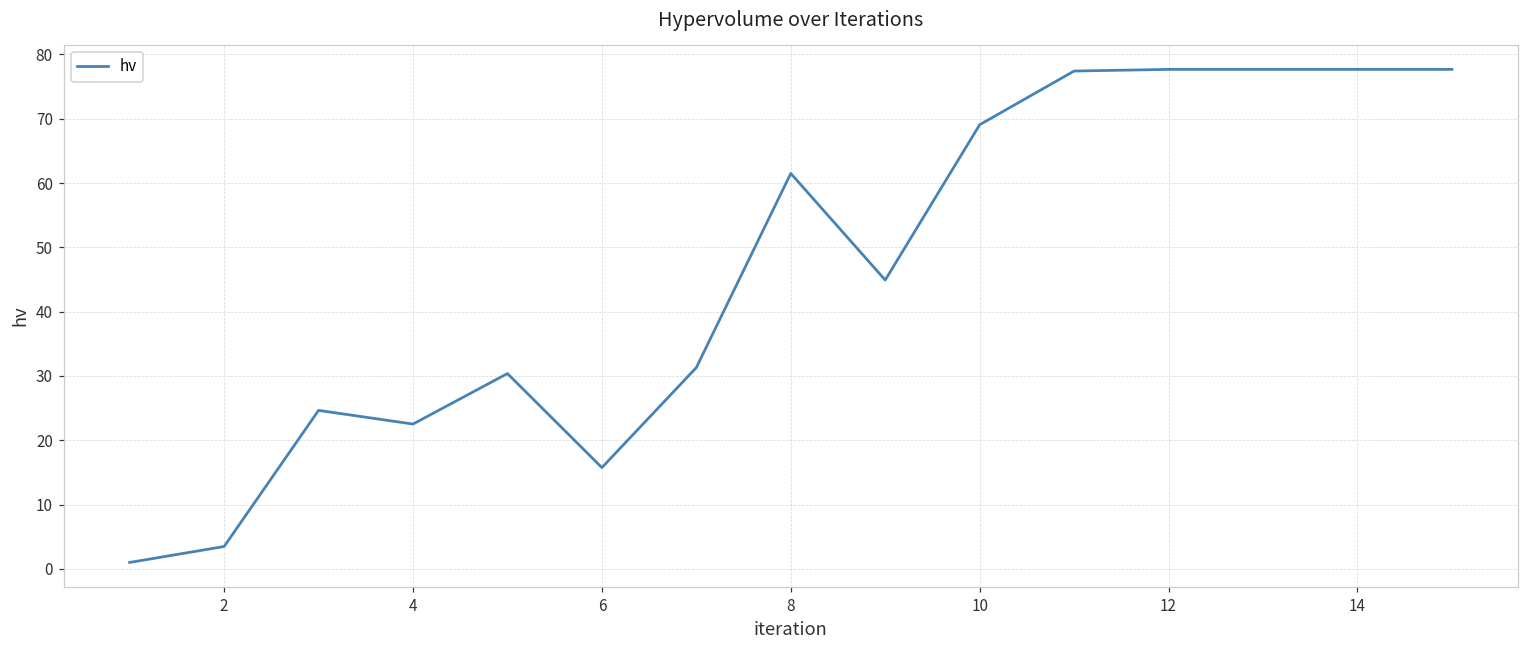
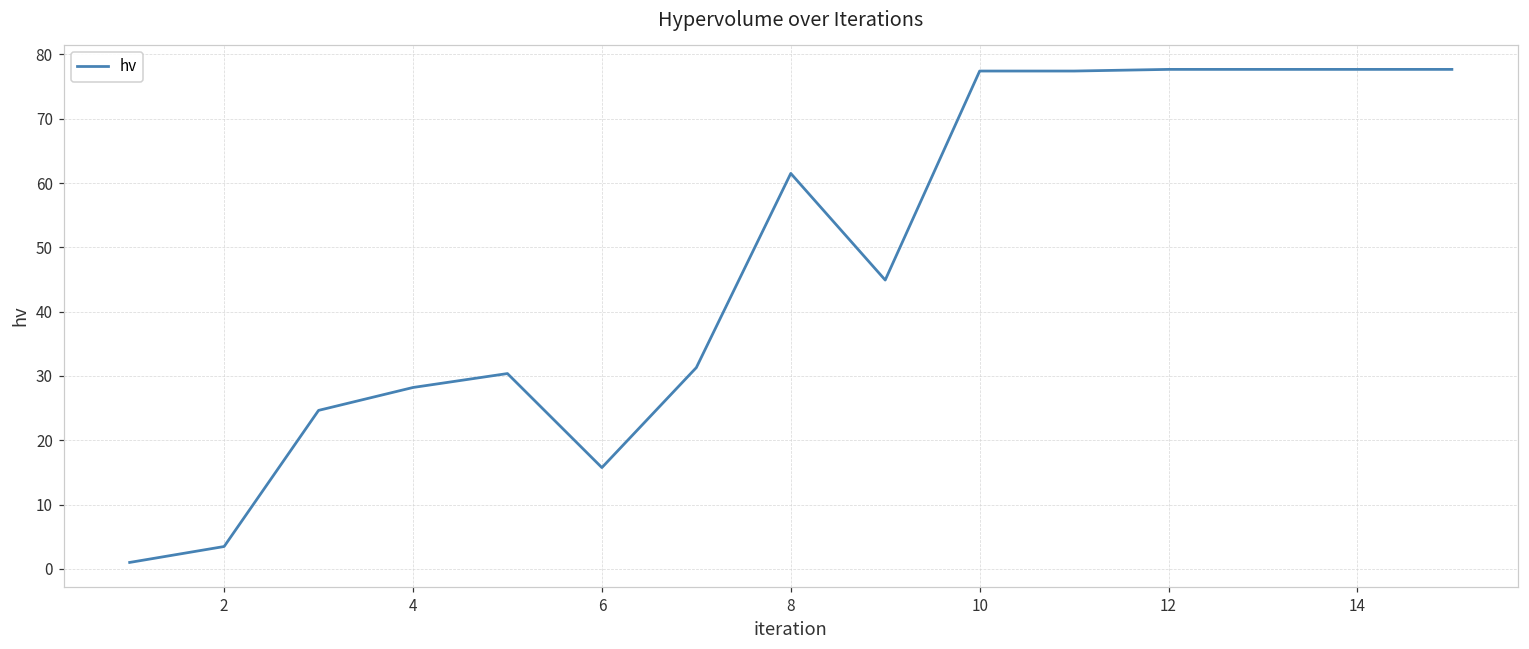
  {
    "2": 3,
-   "4": 23,
+   "4": 28,
    "6": 16,
    "8": 61,
-   "10": 69,
+   "10": 77,
    "12": 78,
    "14": 78
  }
